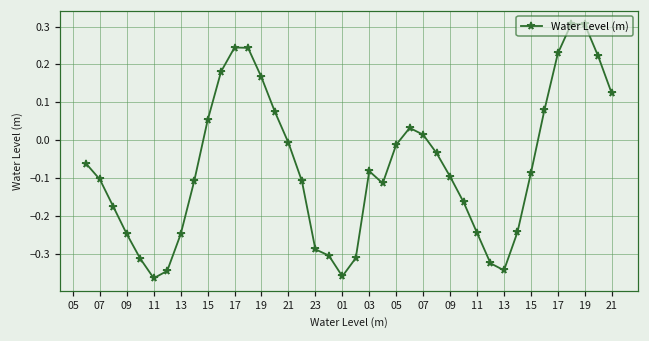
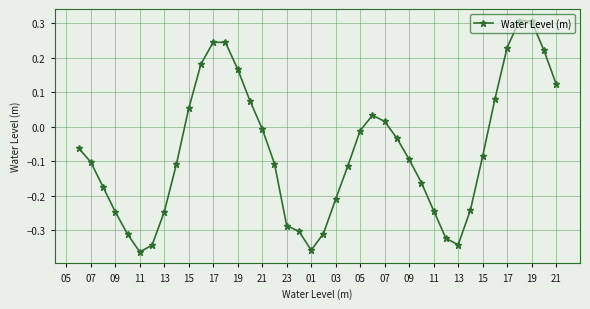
  {
    "23": -0.29,
    "01": -0.36,
-   "03": -0.08,
+   "03": -0.21,
    "05": -0.01
  }
